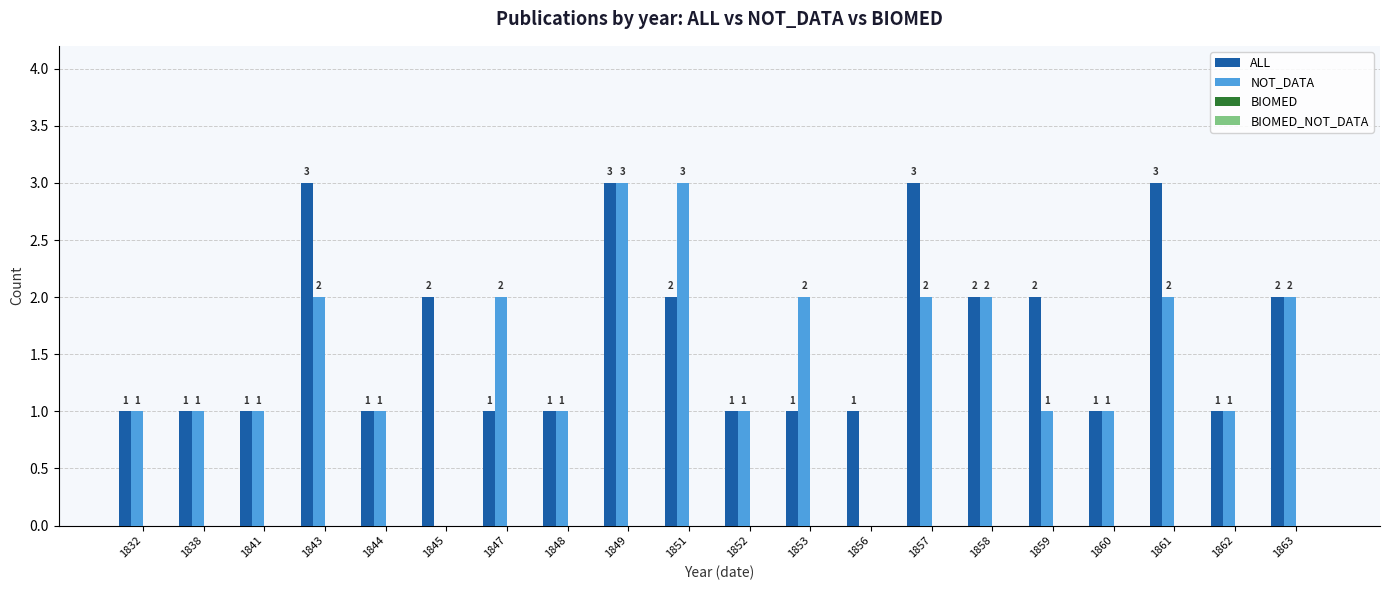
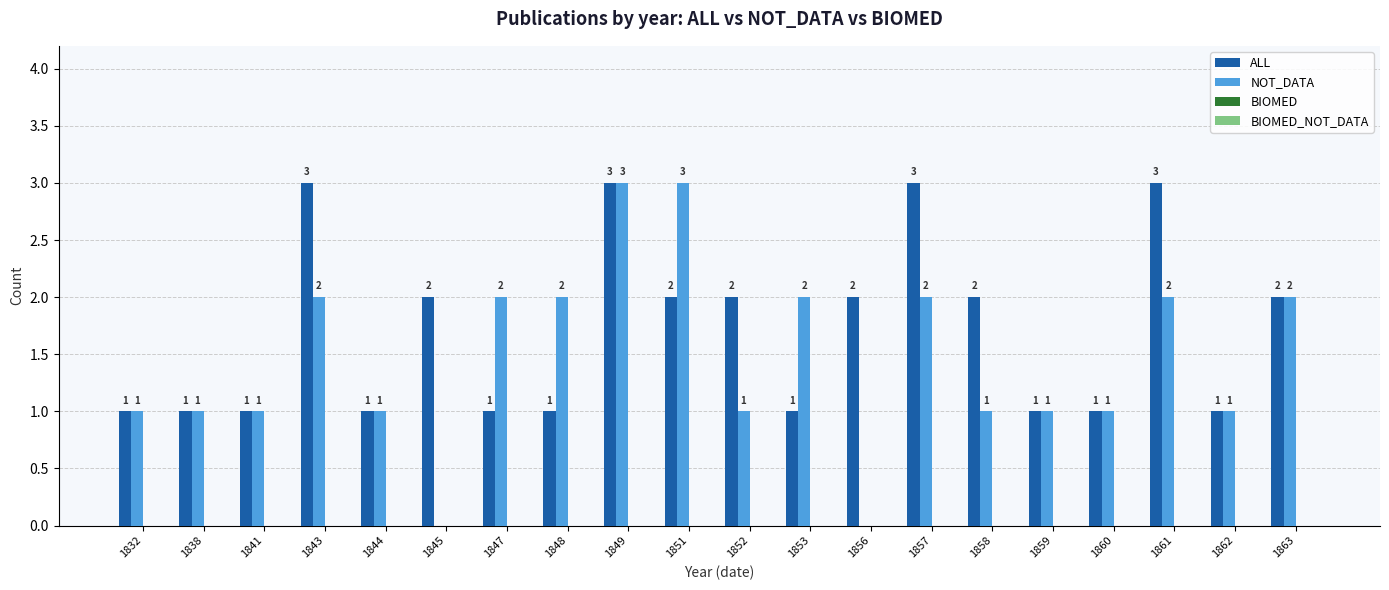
  {
    "ALL": {
      "1832": 1,
      "1838": 1,
      "1841": 1,
      "1843": 3,
      "1844": 1,
      "1845": 2,
      "1847": 1,
      "1848": 1,
      "1849": 3,
      "1851": 2,
-     "1852": 1,
+     "1852": 2,
      "1853": 1,
-     "1856": 1,
+     "1856": 2,
      "1857": 3,
      "1858": 2,
-     "1859": 2,
+     "1859": 1,
      "1860": 1,
      "1861": 3,
      "1862": 1,
      "1863": 2
    },
    "NOT_DATA": {
      "1832": 1,
      "1838": 1,
      "1841": 1,
      "1843": 2,
      "1844": 1,
      "1847": 2,
-     "1848": 1,
+     "1848": 2,
      "1849": 3,
      "1851": 3,
      "1852": 1,
      "1853": 2,
      "1857": 2,
-     "1858": 2,
+     "1858": 1,
      "1859": 1,
      "1860": 1,
      "1861": 2,
      "1862": 1,
      "1863": 2
    },
    "BIOMED": {
      "1832": 0.00,
      "1838": 0.00,
      "1841": 0.00,
      "1843": 0.00,
      "1844": 0.00,
      "1845": 0.00,
      "1847": 0.00,
      "1848": 0.00,
      "1849": 0.00,
      "1851": 0.00,
      "1852": 0.00,
      "1853": 0.00,
      "1856": 0.00,
      "1857": 0.00,
      "1858": 0.00,
      "1859": 0.00,
      "1860": 0.00,
      "1861": 0.00,
      "1862": 0.00,
      "1863": 0.00
    },
    "BIOMED_NOT_DATA": {
      "1832": 0.00,
      "1838": 0.00,
      "1841": 0.00,
      "1843": 0.00,
      "1844": 0.00,
      "1845": 0.00,
      "1847": 0.00,
      "1848": 0.00,
      "1849": 0.00,
      "1851": 0.00,
      "1852": 0.00,
      "1853": 0.00,
      "1856": 0.00,
      "1857": 0.00,
      "1858": 0.00,
      "1859": 0.00,
      "1860": 0.00,
      "1861": 0.00,
      "1862": 0.00,
      "1863": 0.00
    }
  }
